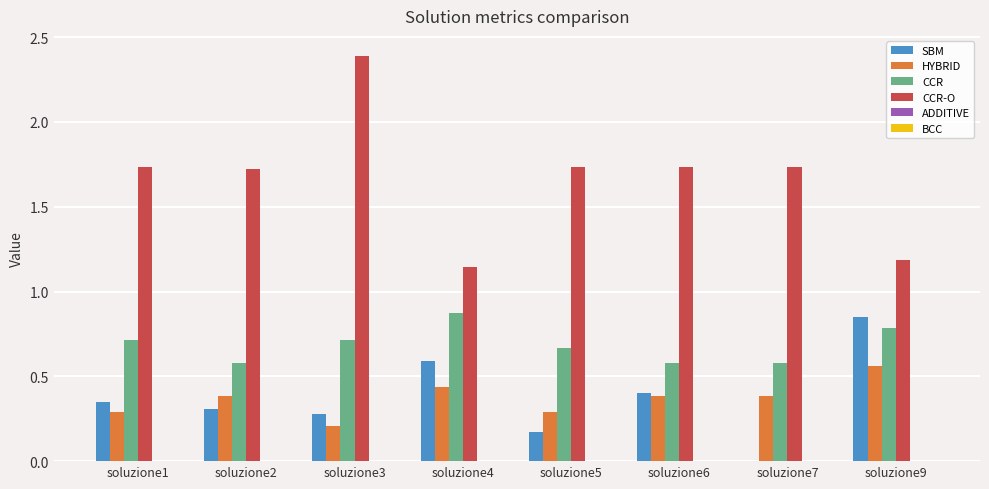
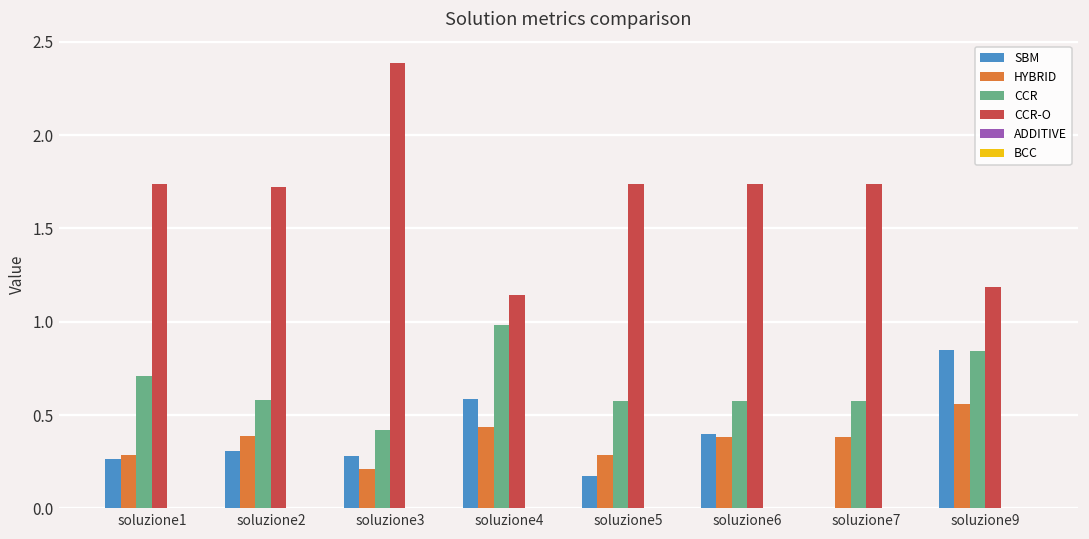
  {
    "SBM": {
-     "soluzione1": 0.35,
+     "soluzione1": 0.27,
      "soluzione2": 0.31,
      "soluzione3": 0.28,
      "soluzione4": 0.59,
      "soluzione5": 0.17,
      "soluzione6": 0.40,
      "soluzione9": 0.85
    },
    "CCR": {
      "soluzione1": 0.71,
      "soluzione2": 0.58,
-     "soluzione3": 0.72,
-     "soluzione4": 0.87,
-     "soluzione5": 0.67,
+     "soluzione3": 0.42,
+     "soluzione4": 0.98,
+     "soluzione5": 0.58,
      "soluzione6": 0.58,
      "soluzione7": 0.58,
-     "soluzione9": 0.78
+     "soluzione9": 0.84
    },
    "ADDITIVE": {
      "soluzione1": 0.00,
      "soluzione2": 0.00,
      "soluzione3": 0.00,
      "soluzione4": 0.00,
      "soluzione5": 0.00,
      "soluzione6": 0.00,
      "soluzione7": 0.00,
      "soluzione9": 0.00
    },
    "BCC": {
      "soluzione1": 0.00,
      "soluzione2": 0.00,
      "soluzione3": 0.00,
      "soluzione4": 0.00,
      "soluzione5": 0.00,
      "soluzione6": 0.00,
      "soluzione7": 0.00,
      "soluzione9": 0.00
    }
  }
